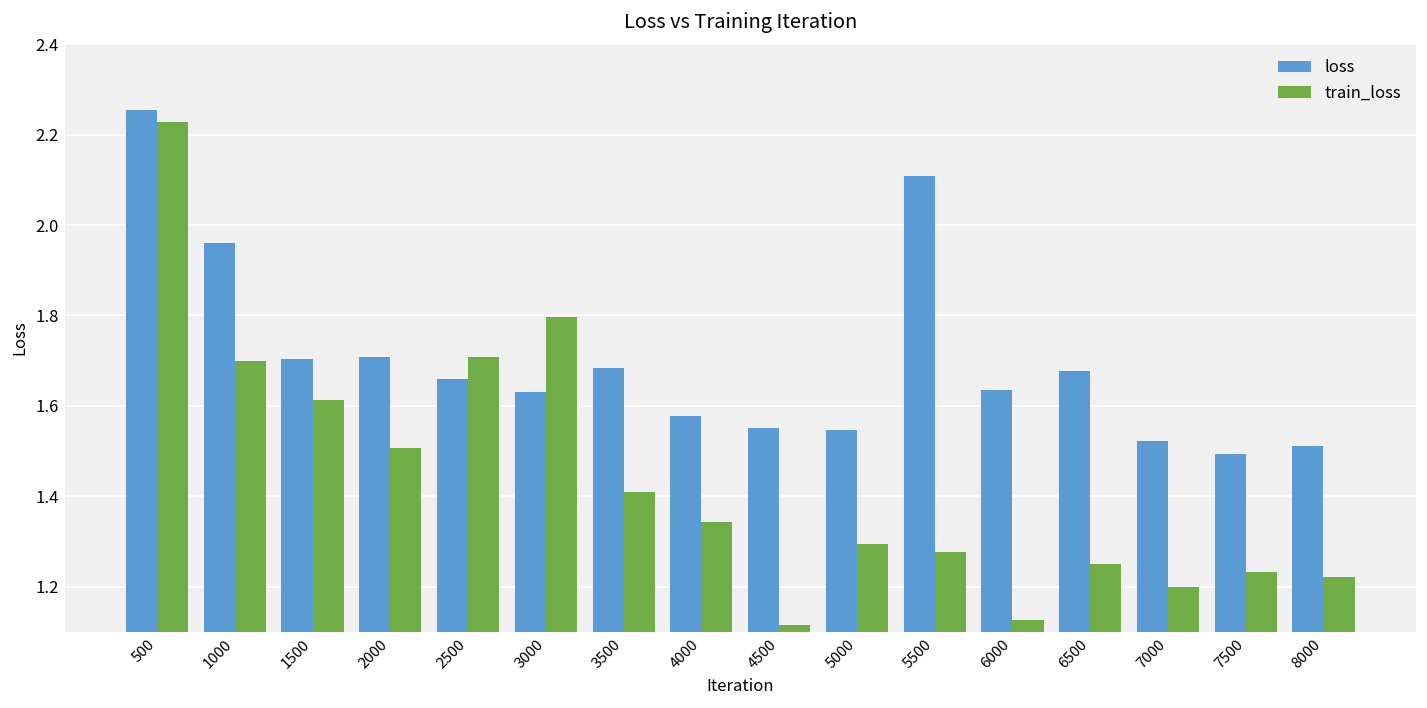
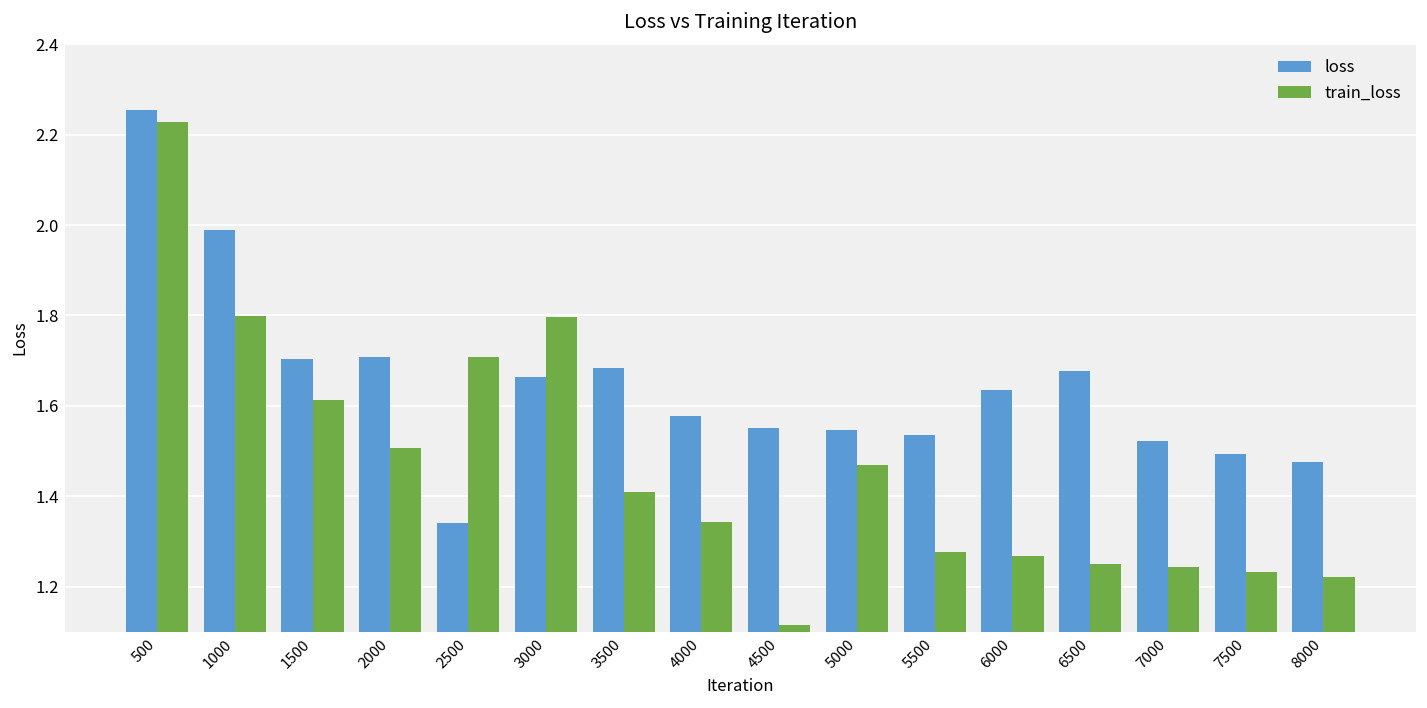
  {
    "loss": {
      "500": 2.25,
-     "1000": 1.96,
+     "1000": 1.99,
      "1500": 1.70,
      "2000": 1.71,
-     "2500": 1.66,
-     "3000": 1.63,
+     "2500": 1.34,
+     "3000": 1.66,
      "3500": 1.68,
      "4000": 1.58,
      "4500": 1.55,
      "5000": 1.55,
-     "5500": 2.11,
+     "5500": 1.54,
      "6000": 1.63,
      "6500": 1.68,
      "7000": 1.52,
      "7500": 1.49,
-     "8000": 1.51
+     "8000": 1.48
    },
    "train_loss": {
      "500": 2.23,
-     "1000": 1.70,
+     "1000": 1.80,
      "1500": 1.61,
      "2000": 1.51,
      "2500": 1.71,
      "3000": 1.80,
      "3500": 1.41,
      "4000": 1.34,
      "4500": 1.12,
-     "5000": 1.29,
+     "5000": 1.47,
      "5500": 1.28,
-     "6000": 1.13,
+     "6000": 1.27,
      "6500": 1.25,
-     "7000": 1.20,
+     "7000": 1.24,
      "7500": 1.23,
      "8000": 1.22
    }
  }
